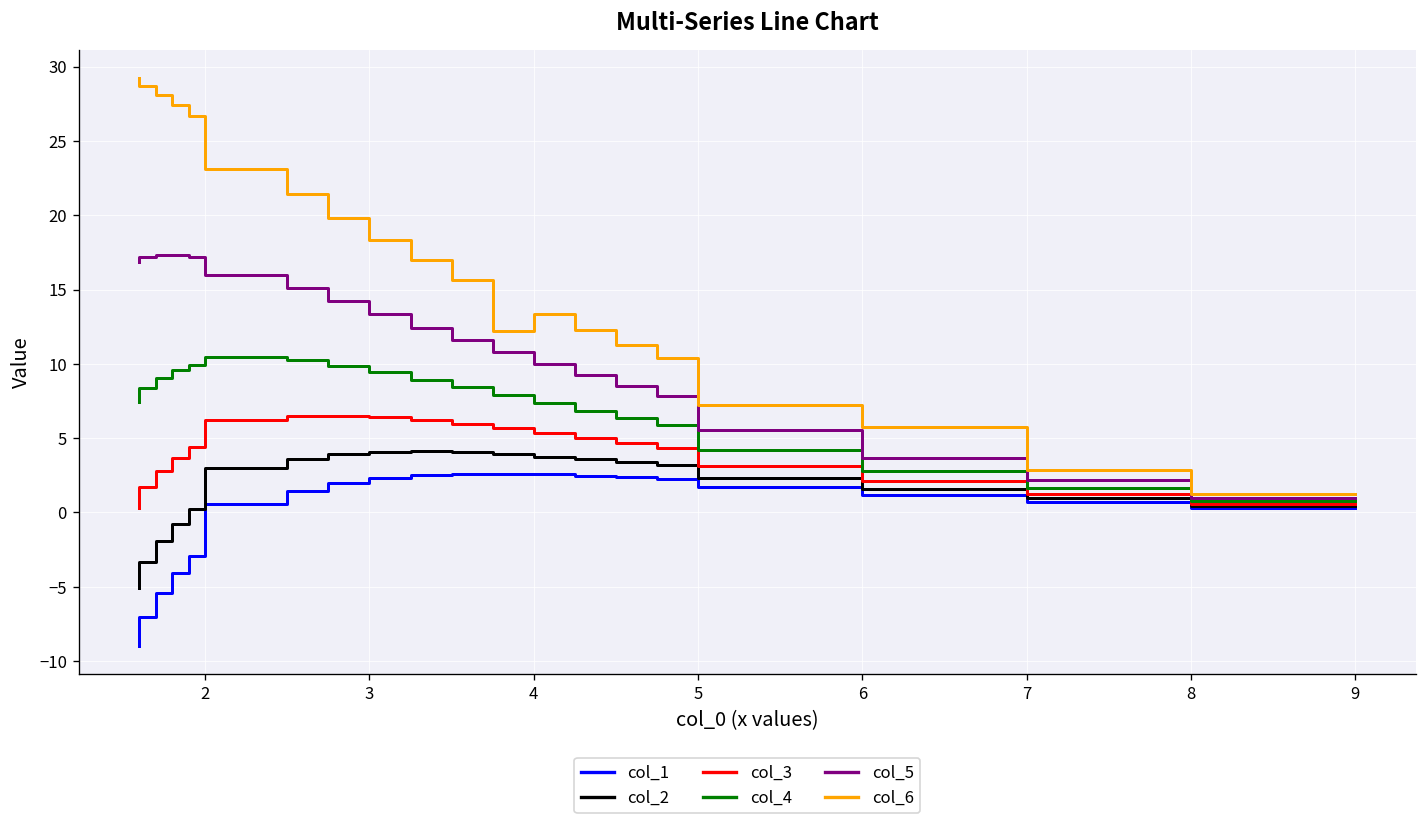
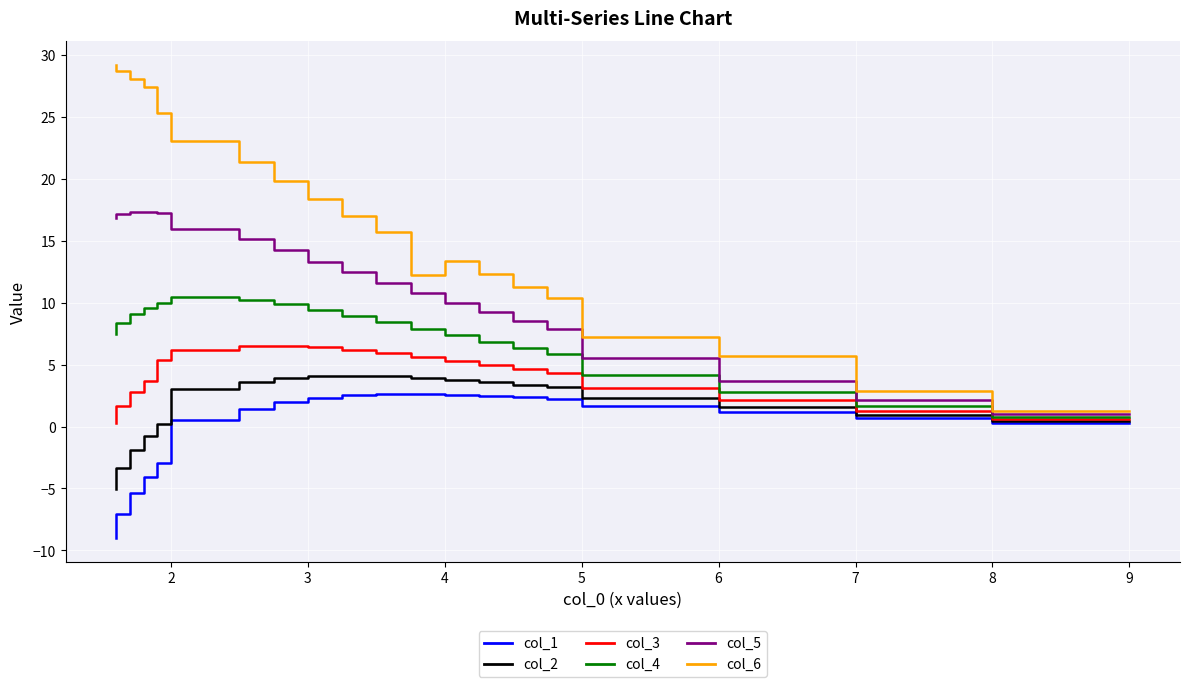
  {
    "col_1": {
      "2": -2.9,
      "3": 2.0,
      "4": 2.6,
      "5": 2.2,
      "6": 1.7,
      "7": 1.2,
      "8": 0.7
    },
    "col_2": {
      "2": 0.2,
      "3": 4.0,
      "4": 3.9,
      "5": 3.2,
      "6": 2.3,
      "7": 1.6,
      "8": 1.0
    },
    "col_3": {
-     "2": 4.4,
+     "2": 5.4,
      "3": 6.5,
      "4": 5.7,
      "5": 4.3,
      "6": 3.1,
      "7": 2.1,
      "8": 1.3
    },
    "col_4": {
      "2": 9.9,
      "3": 9.9,
      "4": 7.9,
      "5": 5.9,
      "6": 4.2,
      "7": 2.8,
      "8": 1.7
    },
    "col_5": {
      "2": 17.2,
      "3": 14.2,
      "4": 10.8,
      "5": 7.9,
      "6": 5.5,
      "7": 3.7,
      "8": 2.2,
      "9": 1.0
    },
    "col_6": {
-     "2": 26.7,
+     "2": 25.3,
      "3": 19.8,
      "4": 12.2,
      "5": 10.4,
      "6": 7.2,
      "7": 5.7,
      "8": 2.8,
      "9": 1.3
    }
  }
